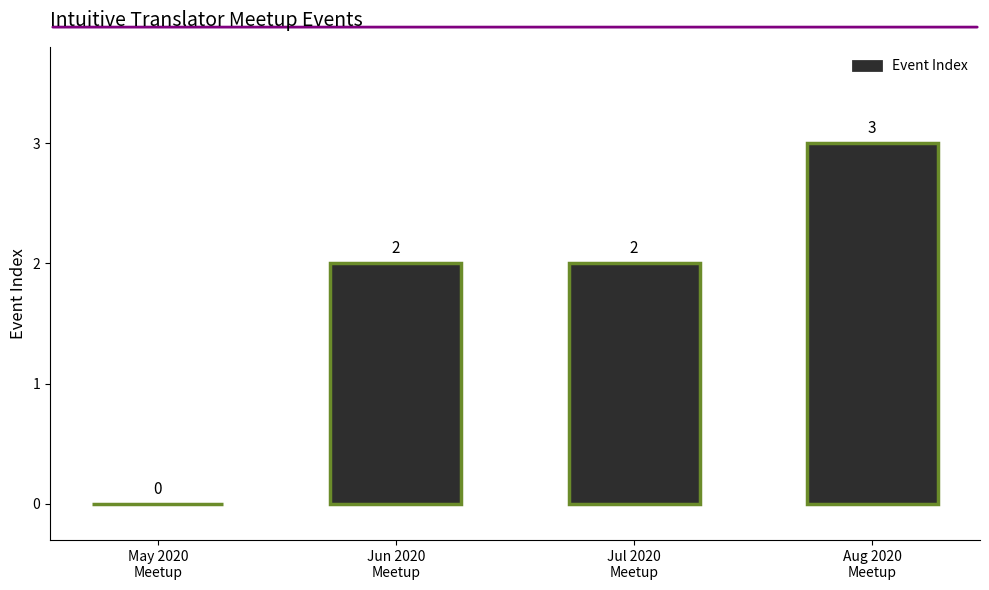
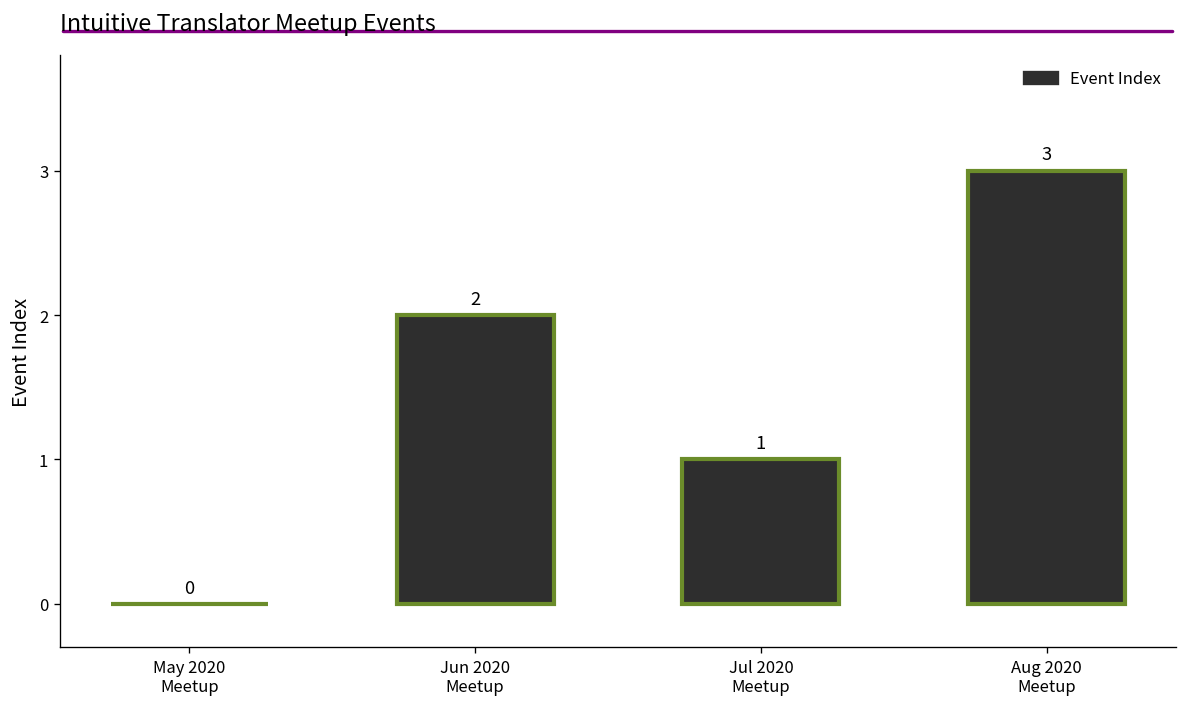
  {
    "May 2020 Meetup": 0,
    "Jun 2020 Meetup": 2,
-   "Jul 2020 Meetup": 2,
+   "Jul 2020 Meetup": 1,
    "Aug 2020 Meetup": 3
  }
